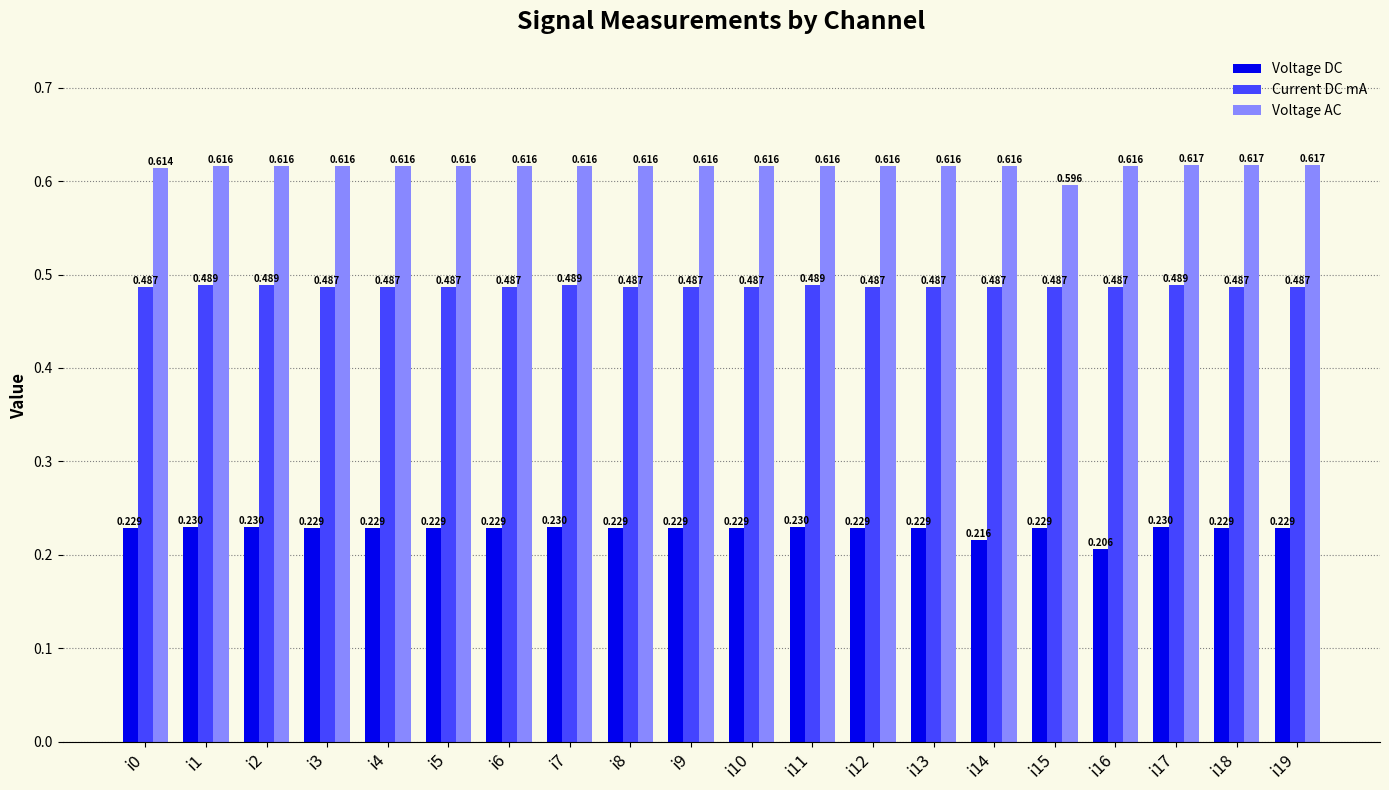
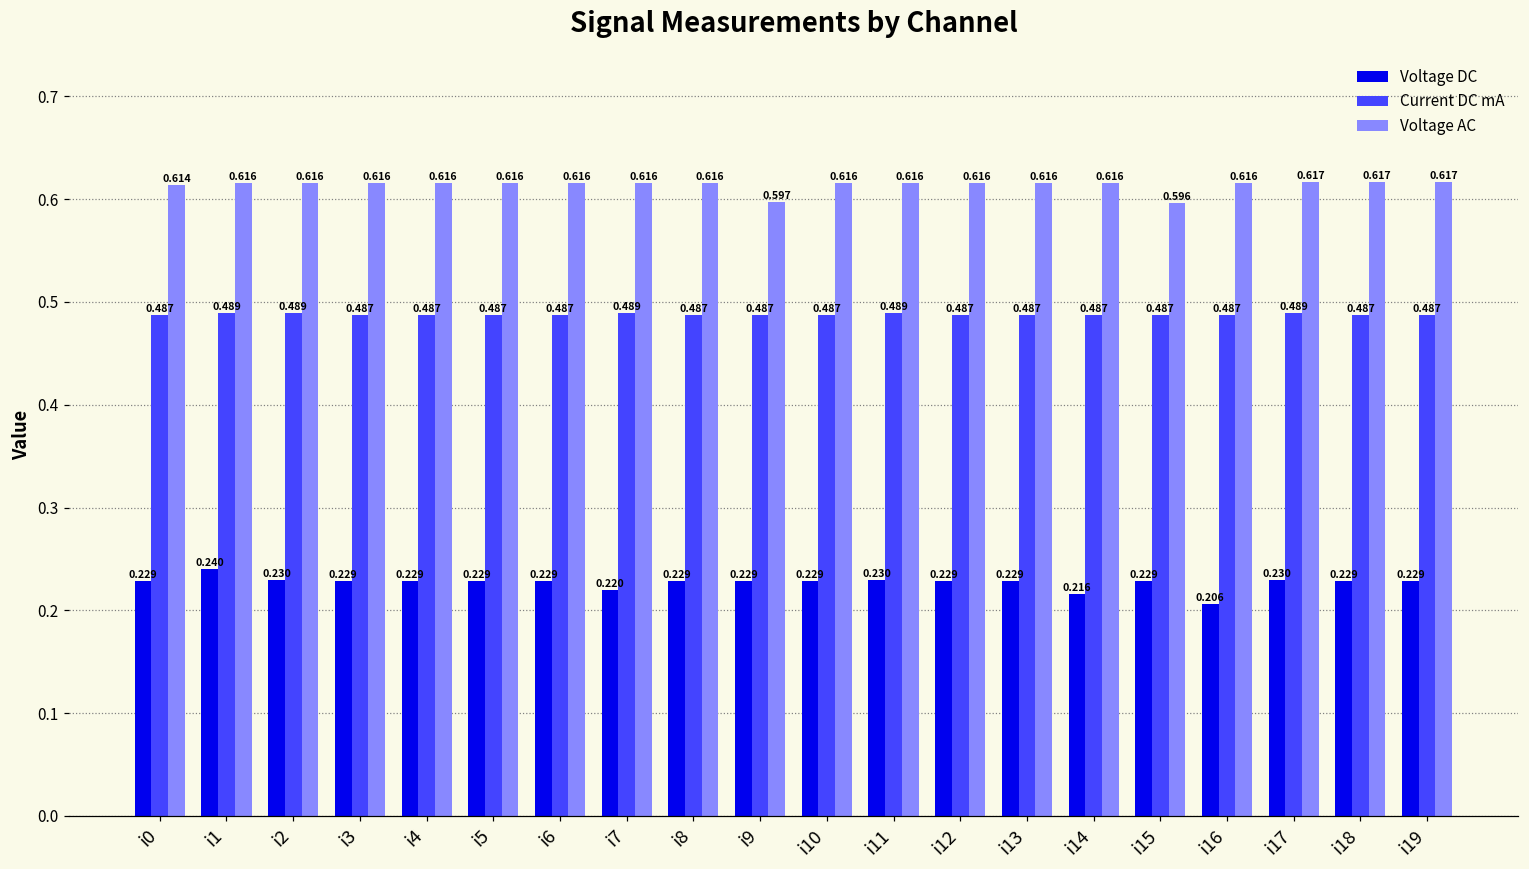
  {
    "Voltage DC": {
      "i0": 0.229,
-     "i1": 0.230,
+     "i1": 0.240,
      "i2": 0.230,
      "i3": 0.229,
      "i4": 0.229,
      "i5": 0.229,
      "i6": 0.229,
-     "i7": 0.230,
+     "i7": 0.220,
      "i8": 0.229,
      "i9": 0.229,
      "i10": 0.229,
      "i11": 0.230,
      "i12": 0.229,
      "i13": 0.229,
      "i14": 0.216,
      "i15": 0.229,
      "i16": 0.206,
      "i17": 0.230,
      "i18": 0.229,
      "i19": 0.229
    },
    "Current DC mA": {
      "i0": 0.487,
      "i1": 0.489,
      "i2": 0.489,
      "i3": 0.487,
      "i4": 0.487,
      "i5": 0.487,
      "i6": 0.487,
      "i7": 0.489,
      "i8": 0.487,
      "i9": 0.487,
      "i10": 0.487,
      "i11": 0.489,
      "i12": 0.487,
      "i13": 0.487,
      "i14": 0.487,
      "i15": 0.487,
      "i16": 0.487,
      "i17": 0.489,
      "i18": 0.487,
      "i19": 0.487
    },
    "Voltage AC": {
      "i0": 0.614,
      "i1": 0.616,
      "i2": 0.616,
      "i3": 0.616,
      "i4": 0.616,
      "i5": 0.616,
      "i6": 0.616,
      "i7": 0.616,
      "i8": 0.616,
-     "i9": 0.616,
+     "i9": 0.597,
      "i10": 0.616,
      "i11": 0.616,
      "i12": 0.616,
      "i13": 0.616,
      "i14": 0.616,
      "i15": 0.596,
      "i16": 0.616,
      "i17": 0.617,
      "i18": 0.617,
      "i19": 0.617
    }
  }
